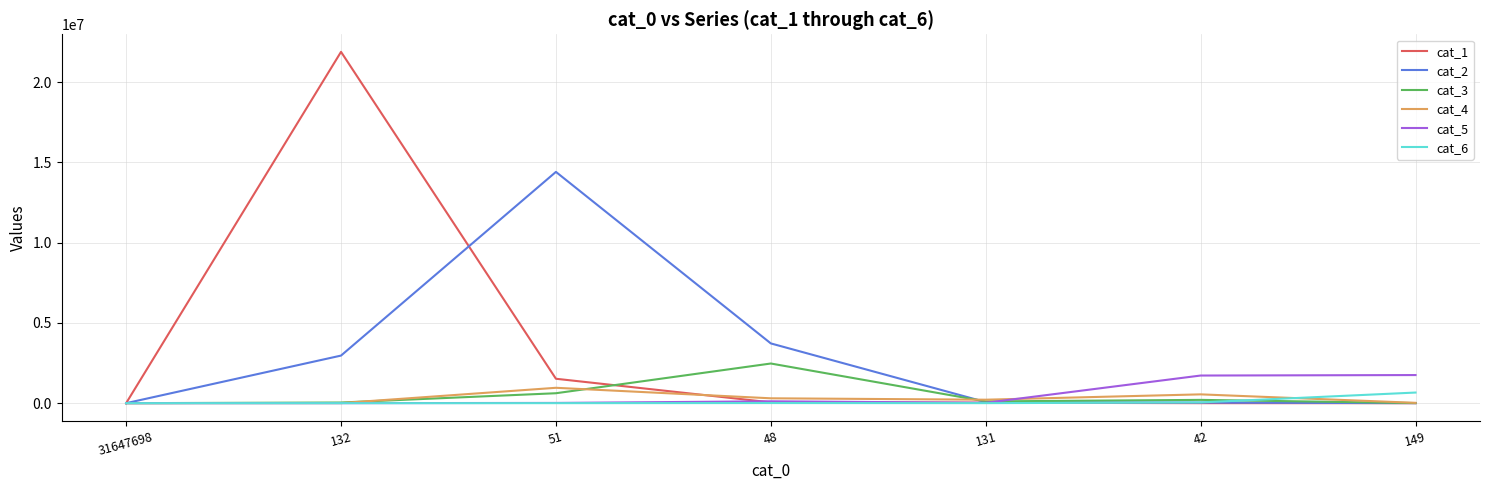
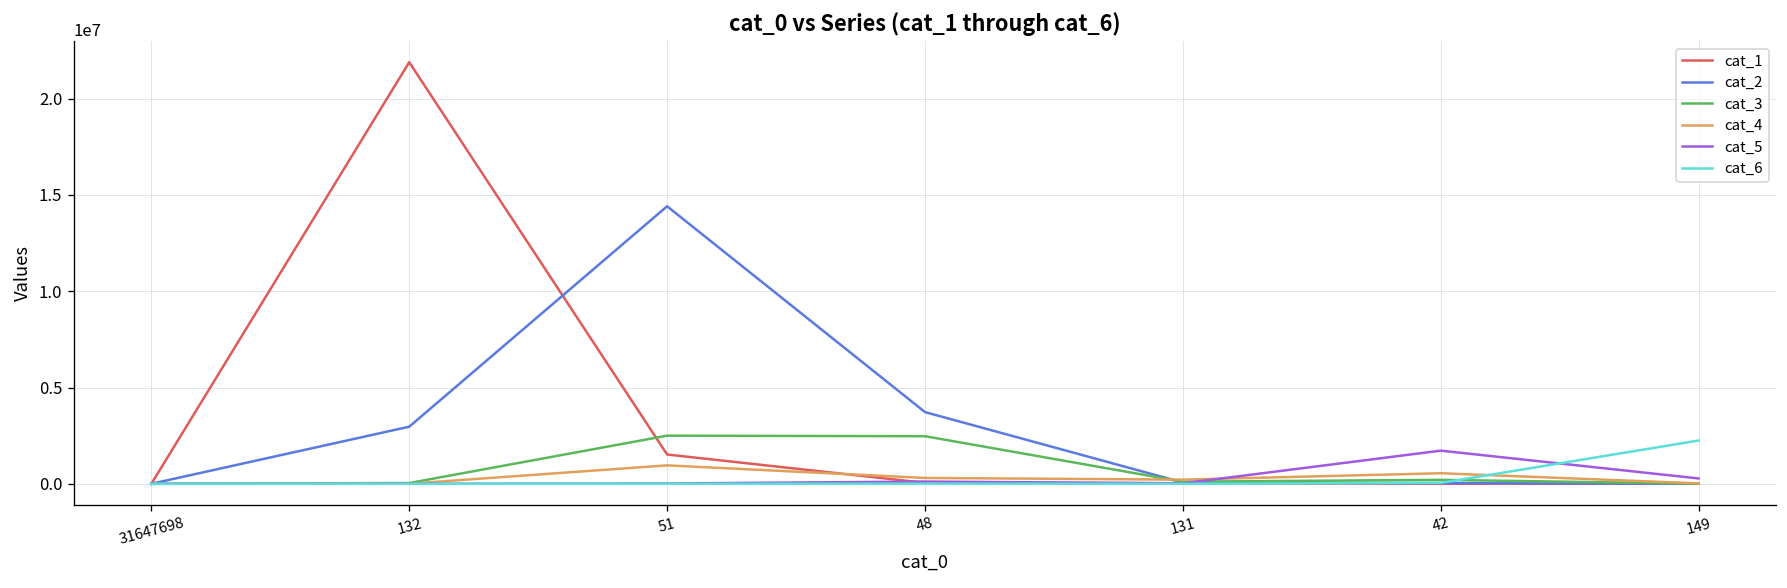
  {
    "cat_1": {
      "132": 21900000,
      "51": 1500000
    },
    "cat_2": {
      "132": 3000000,
      "51": 14400000,
      "48": 3700000
    },
    "cat_3": {
-     "51": 600000,
+     "51": 2500000,
      "48": 2500000
    },
    "cat_4": {
      "51": 1000000,
      "48": 300000,
      "42": 500000
    },
    "cat_5": {
      "42": 1700000,
-     "149": 1800000
+     "149": 300000
    },
    "cat_6": {
-     "149": 700000
+     "149": 2200000
    }
  }
